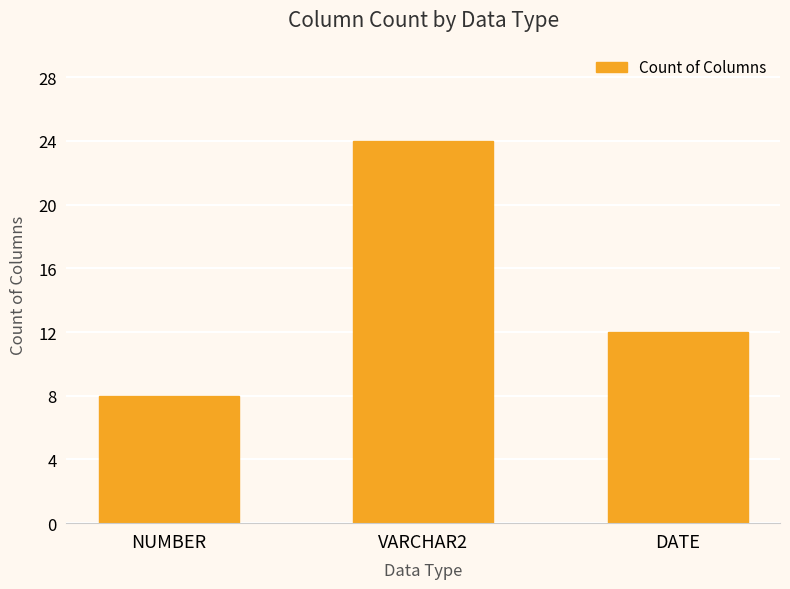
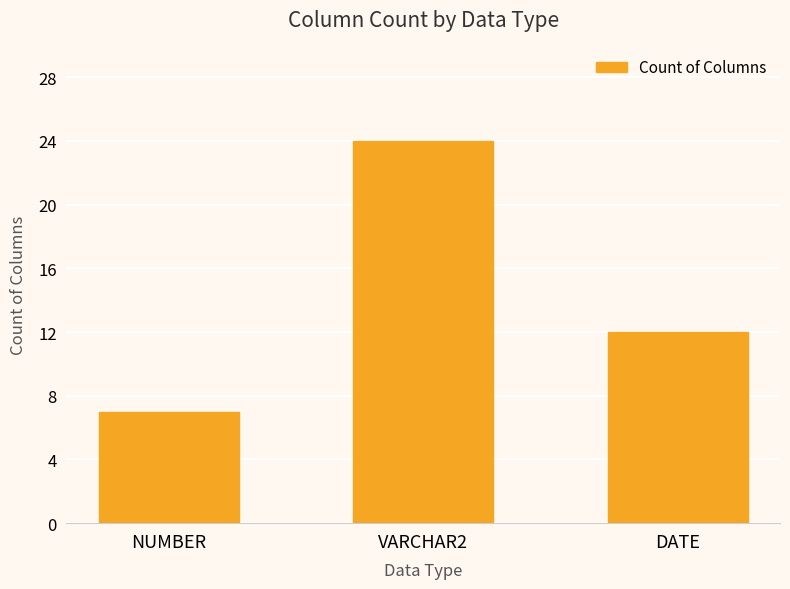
  {
-   "NUMBER": 8,
+   "NUMBER": 7,
    "VARCHAR2": 24,
    "DATE": 12
  }
